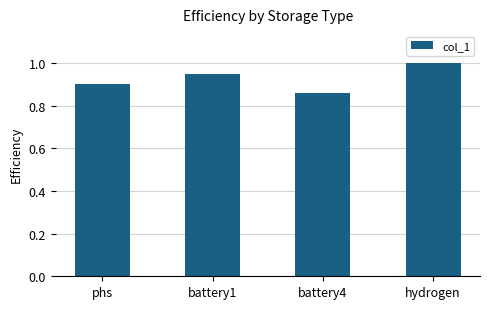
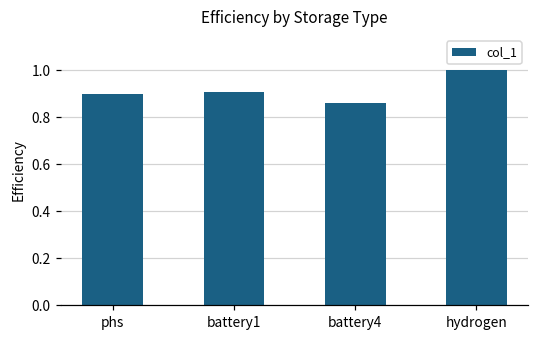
  {
    "phs": 0.90,
-   "battery1": 0.95,
+   "battery1": 0.91,
    "battery4": 0.86,
    "hydrogen": 1.00
  }
